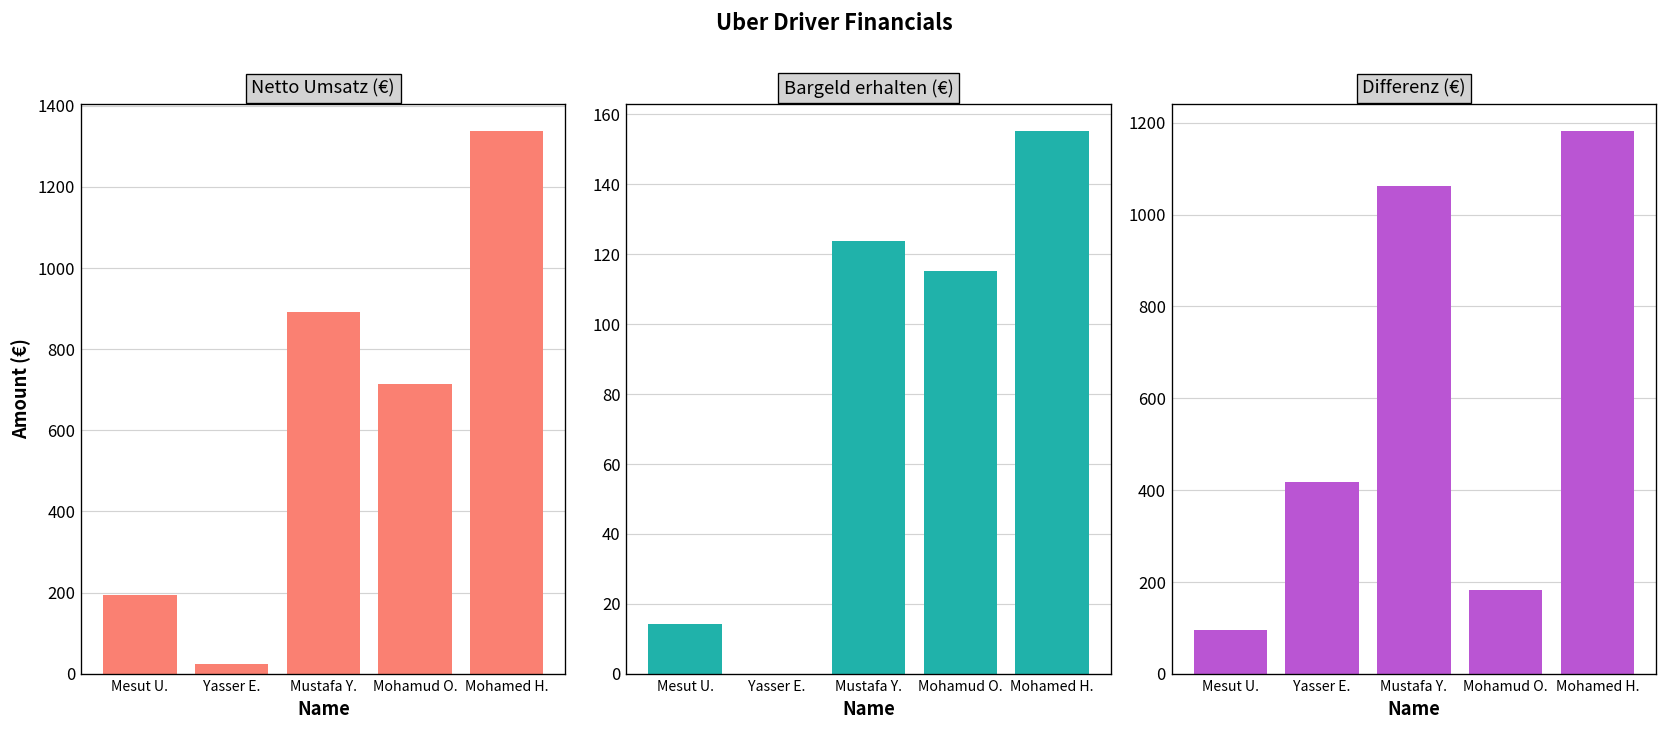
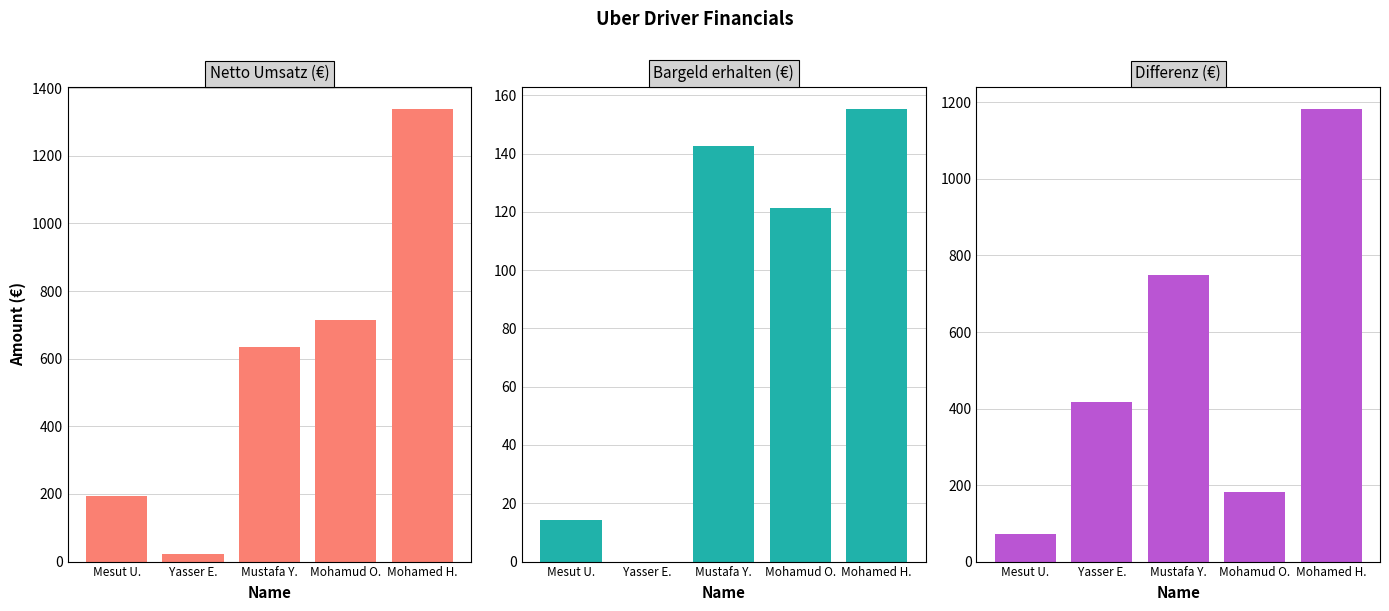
  {
    "Netto Umsatz (€)": {
      "Mesut U.": 190,
      "Yasser E.": 20,
-     "Mustafa Y.": 890,
+     "Mustafa Y.": 630,
      "Mohamud O.": 710,
      "Mohamed H.": 1340
    },
    "Bargeld erhalten (€)": {
      "Mesut U.": 14,
      "Yasser E.": 0,
-     "Mustafa Y.": 124,
-     "Mohamud O.": 115,
+     "Mustafa Y.": 142,
+     "Mohamud O.": 121,
      "Mohamed H.": 155
    },
    "Differenz (€)": {
-     "Mesut U.": 100,
+     "Mesut U.": 70,
      "Yasser E.": 420,
-     "Mustafa Y.": 1060,
+     "Mustafa Y.": 750,
      "Mohamud O.": 180,
      "Mohamed H.": 1180
    }
  }
